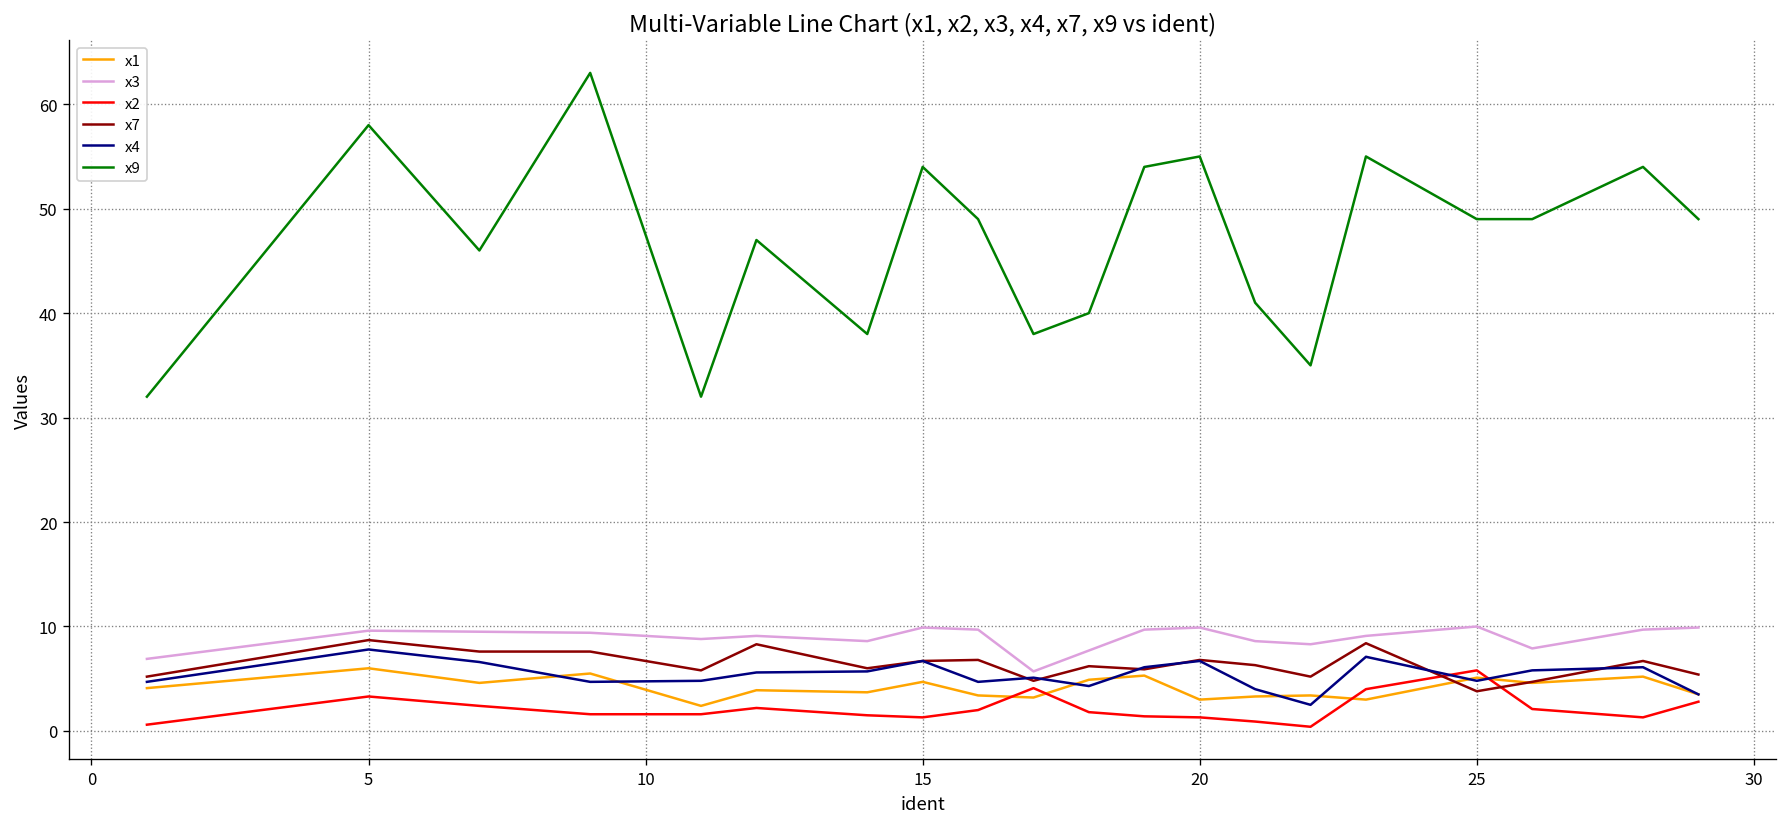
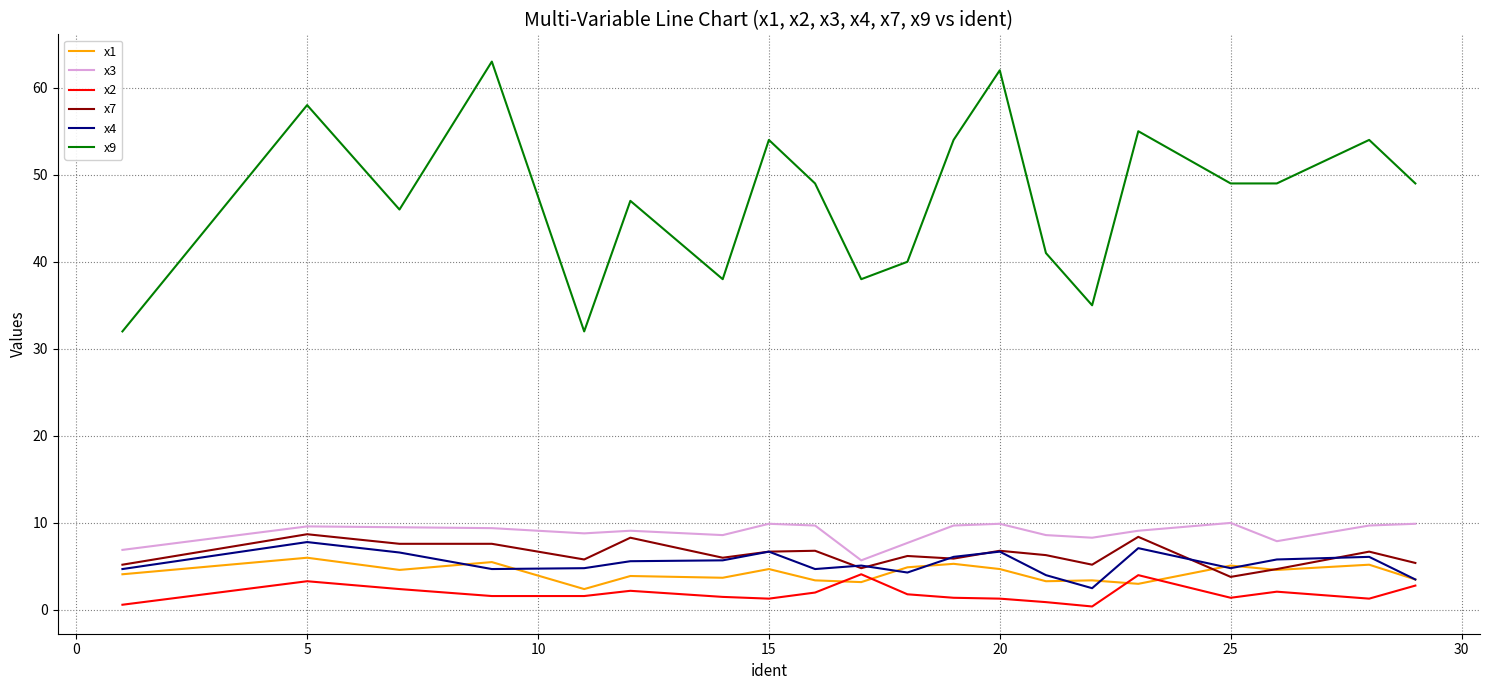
  {
    "x1": {
      "5": 6,
      "15": 5,
-     "20": 3,
+     "20": 5,
      "25": 5
    },
    "x3": {
      "5": 10,
      "15": 10,
      "20": 10,
      "25": 10
    },
    "x2": {
      "5": 3,
      "15": 1,
      "20": 1,
-     "25": 6
+     "25": 1
    },
    "x7": {
      "5": 9,
      "25": 4
    },
    "x4": {
      "5": 8,
      "25": 5
    },
    "x9": {
      "5": 58,
      "15": 54,
-     "20": 55,
+     "20": 62,
      "25": 49
    }
  }
